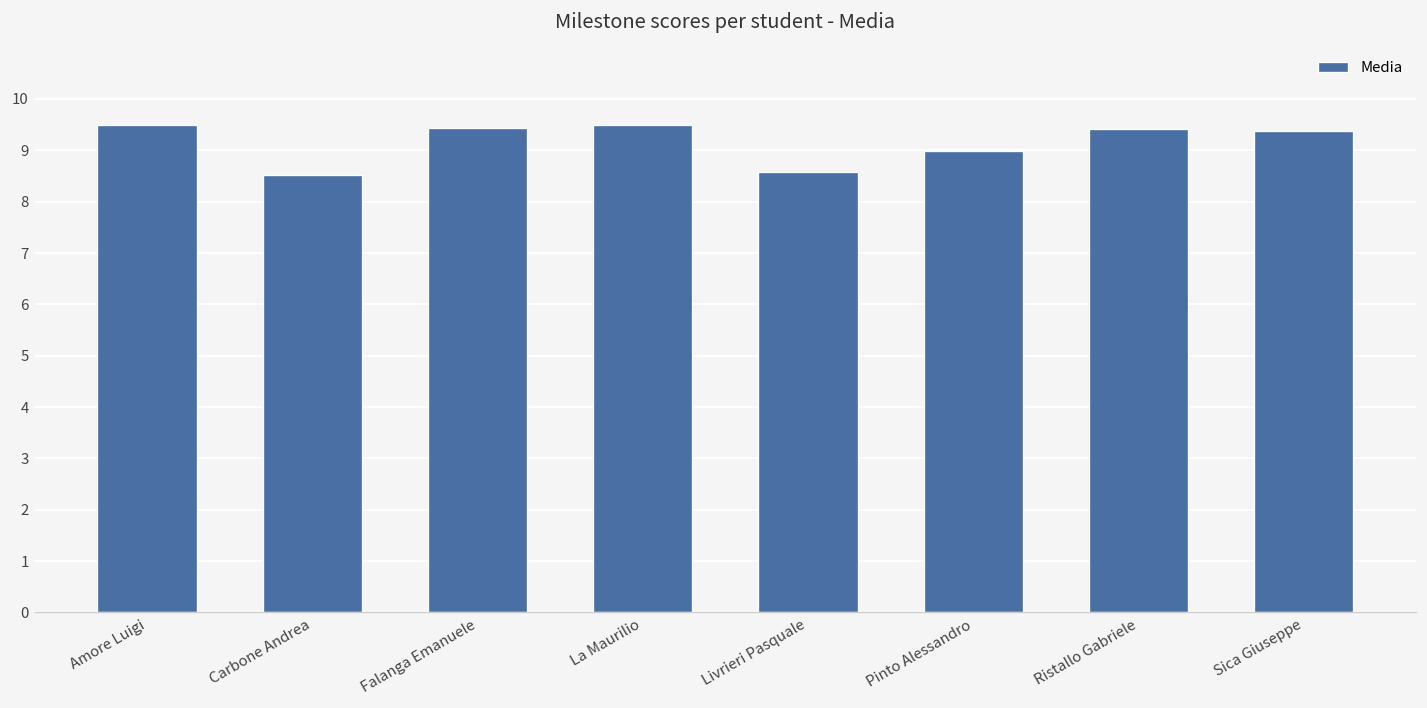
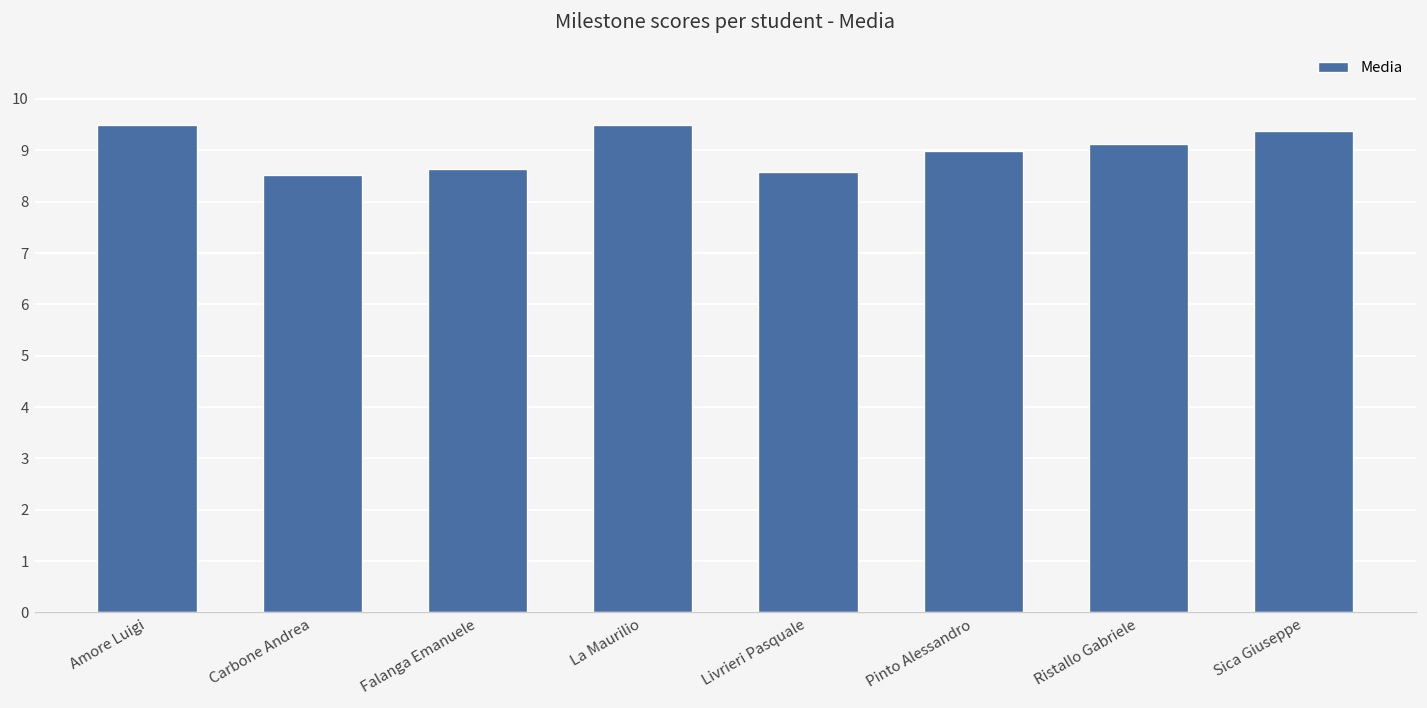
  {
    "Amore Luigi": 9.5,
    "Carbone Andrea": 8.5,
-   "Falanga Emanuele": 9.4,
+   "Falanga Emanuele": 8.6,
    "La Maurilio": 9.5,
    "Livrieri Pasquale": 8.6,
    "Pinto Alessandro": 9.0,
-   "Ristallo Gabriele": 9.4,
+   "Ristallo Gabriele": 9.1,
    "Sica Giuseppe": 9.4
  }
